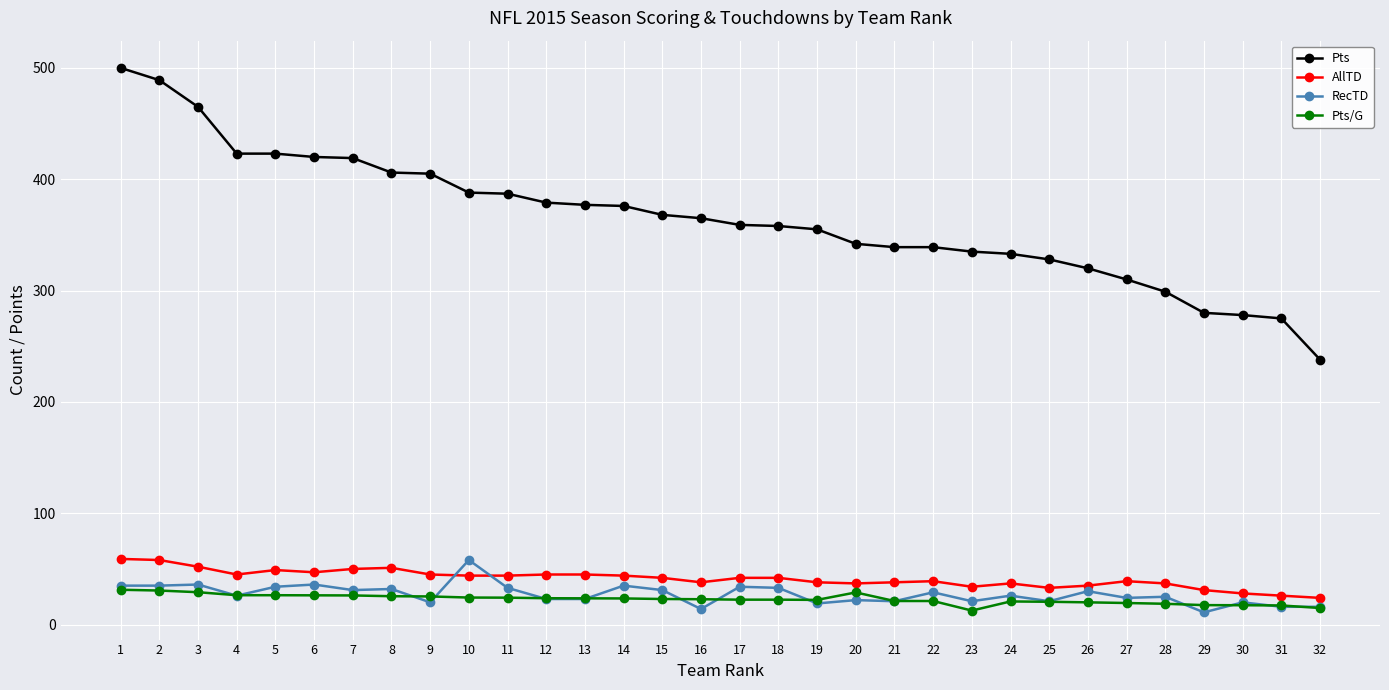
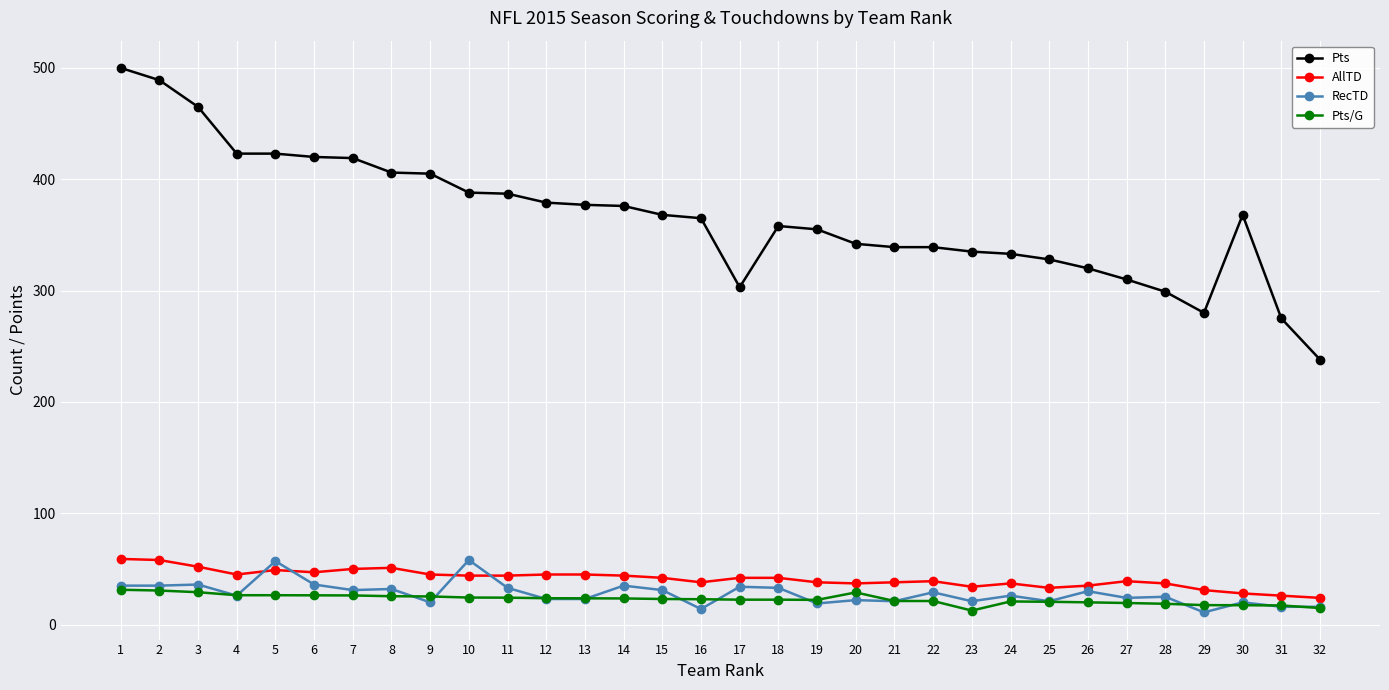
  {
    "Pts": {
      "1": 500,
      "2": 489,
      "3": 465,
      "4": 423,
      "5": 423,
      "6": 420,
      "7": 419,
      "8": 406,
      "9": 405,
      "10": 388,
      "11": 387,
      "12": 379,
      "13": 377,
      "14": 376,
      "15": 368,
      "16": 365,
-     "17": 359,
+     "17": 303,
      "18": 358,
      "19": 355,
      "20": 342,
      "21": 339,
      "22": 339,
      "23": 335,
      "24": 333,
      "25": 328,
      "26": 320,
      "27": 310,
      "28": 299,
      "29": 280,
-     "30": 278,
+     "30": 368,
      "31": 275,
      "32": 238
    },
    "AllTD": {
      "1": 59,
      "2": 58,
      "3": 52,
      "4": 45,
      "5": 49,
      "6": 47,
      "7": 50,
      "8": 51,
      "9": 45,
      "10": 44,
      "11": 44,
      "12": 45,
      "13": 45,
      "14": 44,
      "15": 42,
      "16": 38,
      "17": 42,
      "18": 42,
      "19": 38,
      "20": 37,
      "21": 38,
      "22": 39,
      "23": 34,
      "24": 37,
      "25": 33,
      "26": 35,
      "27": 39,
      "28": 37,
      "29": 31,
      "30": 28,
      "31": 26,
      "32": 24
    },
    "RecTD": {
      "1": 35,
      "2": 35,
      "3": 36,
-     "5": 34,
+     "5": 57,
      "6": 36,
      "7": 31,
      "8": 32,
      "9": 20,
      "10": 58,
      "11": 33,
      "14": 35,
      "15": 31,
      "16": 14,
      "17": 34,
      "18": 33,
      "19": 19,
      "20": 22,
      "22": 29,
      "23": 21,
      "24": 26,
      "26": 30,
      "27": 24,
      "28": 25,
      "29": 11,
      "30": 20
    },
    "Pts/G": {
      "1": 31,
      "2": 31,
      "3": 29,
      "5": 26,
      "6": 26,
      "7": 26,
      "8": 26,
      "9": 25,
      "10": 24,
      "11": 24,
      "14": 24,
      "15": 23,
      "16": 23,
      "17": 22,
      "18": 22,
      "19": 22,
      "20": 29,
      "22": 21,
      "23": 13,
      "24": 21,
      "26": 20,
      "27": 19,
      "28": 19,
      "29": 18,
      "30": 17
    }
  }
